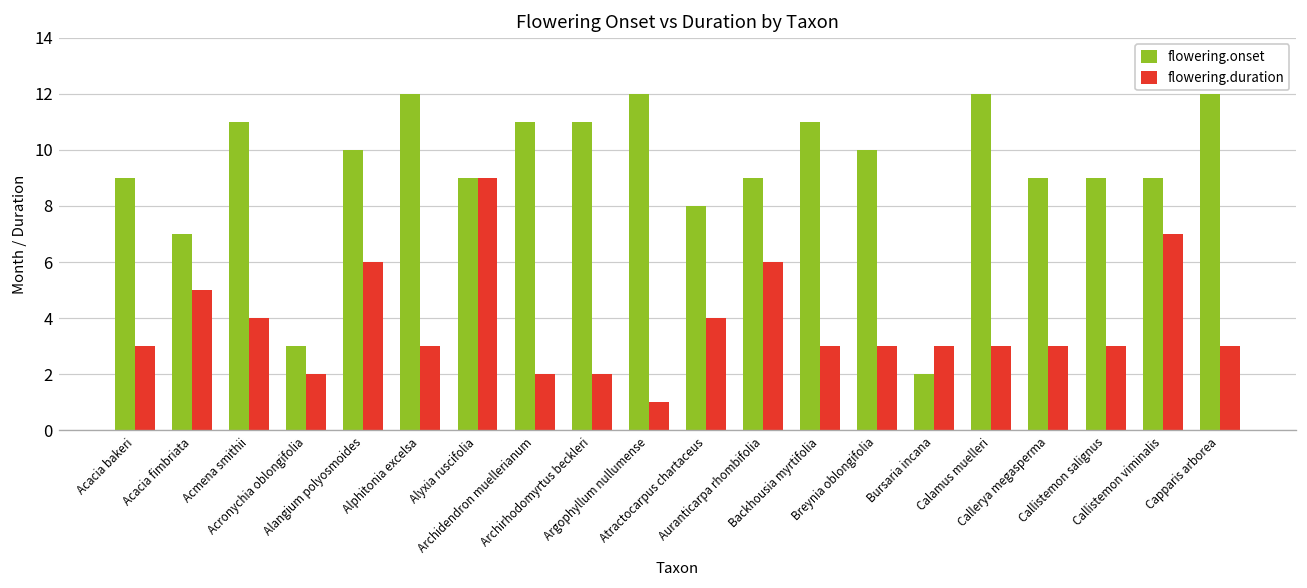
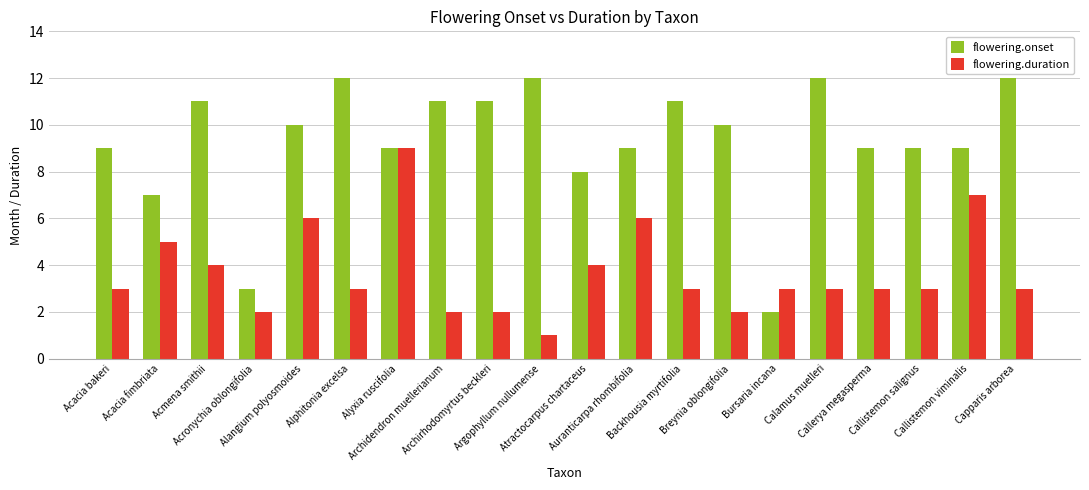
  {
    "flowering.onset": {
      "Acacia bakeri": 9,
      "Acacia fimbriata": 7,
      "Acmena smithii": 11,
      "Acronychia oblongifolia": 3,
      "Alangium polyosmoides": 10,
      "Alphitonia excelsa": 12,
      "Alyxia ruscifolia": 9,
      "Archidendron muellerianum": 11,
      "Archirhodomyrtus beckleri": 11,
      "Argophyllum nullumense": 12,
      "Atractocarpus chartaceus": 8,
      "Auranticarpa rhombifolia": 9,
      "Backhousia myrtifolia": 11,
      "Breynia oblongifolia": 10,
      "Bursaria incana": 2,
      "Calamus muelleri": 12,
      "Callerya megasperma": 9,
      "Callistemon salignus": 9,
      "Callistemon viminalis": 9,
      "Capparis arborea": 12
    },
    "flowering.duration": {
      "Acacia bakeri": 3,
      "Acacia fimbriata": 5,
      "Acmena smithii": 4,
      "Acronychia oblongifolia": 2,
      "Alangium polyosmoides": 6,
      "Alphitonia excelsa": 3,
      "Alyxia ruscifolia": 9,
      "Archidendron muellerianum": 2,
      "Archirhodomyrtus beckleri": 2,
      "Argophyllum nullumense": 1,
      "Atractocarpus chartaceus": 4,
      "Auranticarpa rhombifolia": 6,
      "Backhousia myrtifolia": 3,
-     "Breynia oblongifolia": 3,
+     "Breynia oblongifolia": 2,
      "Bursaria incana": 3,
      "Calamus muelleri": 3,
      "Callerya megasperma": 3,
      "Callistemon salignus": 3,
      "Callistemon viminalis": 7,
      "Capparis arborea": 3
    }
  }
